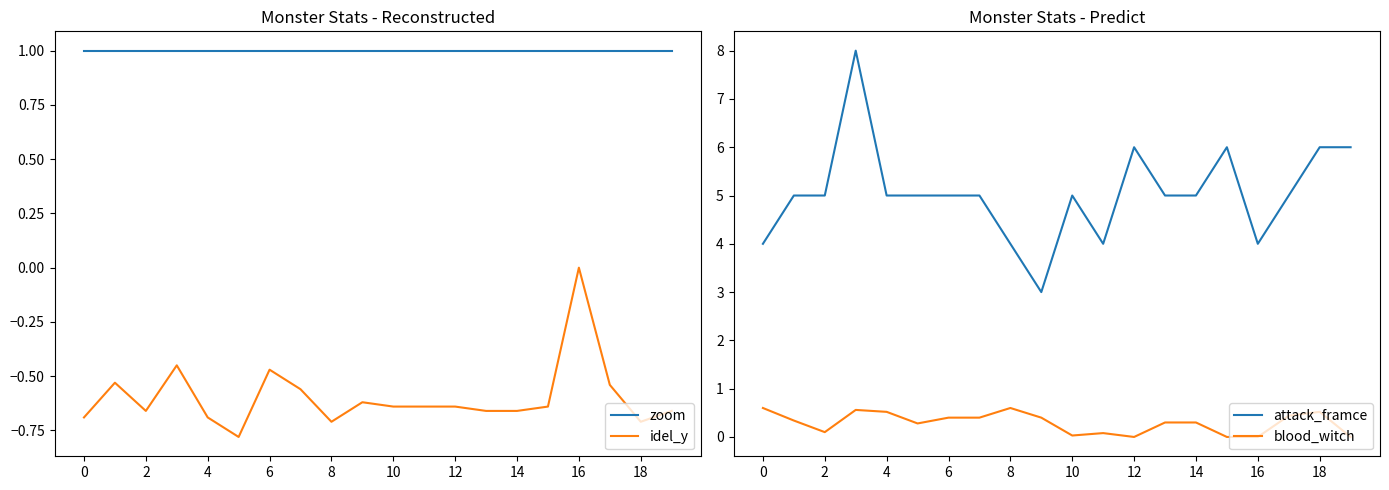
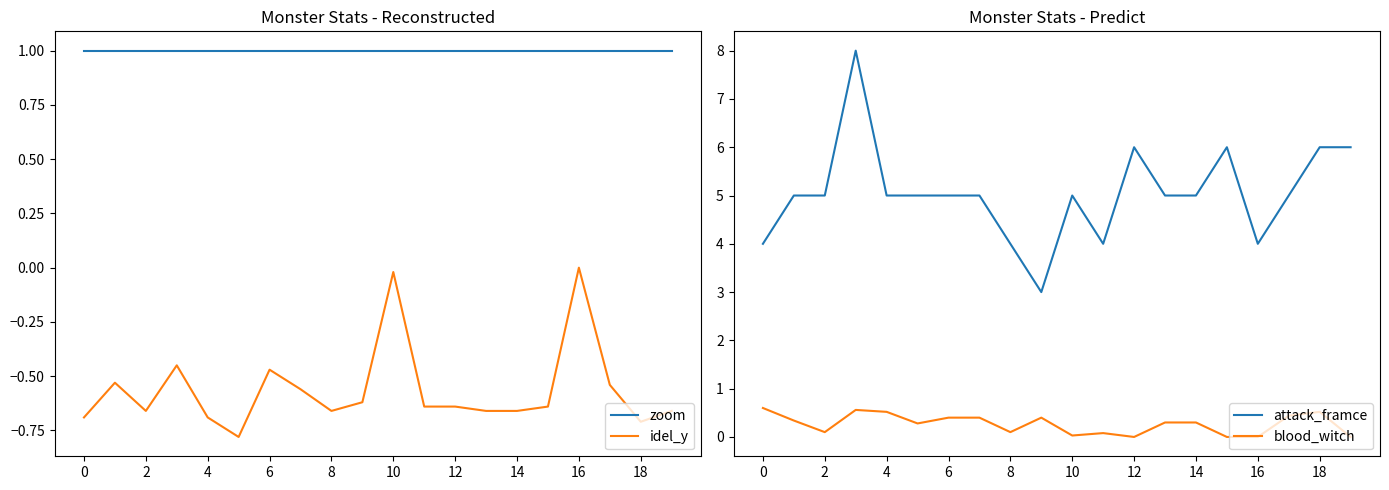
  {
    "Monster Stats - Reconstructed": {
      "zoom": {
        "0": 1.00,
        "2": 1.00,
        "4": 1.00,
        "6": 1.00,
        "8": 1.00,
        "10": 1.00,
        "12": 1.00,
        "14": 1.00,
        "16": 1.00,
        "18": 1.00
      },
      "idel_y": {
        "0": -0.69,
        "2": -0.66,
        "4": -0.69,
        "6": -0.47,
-       "8": -0.71,
-       "10": -0.64,
+       "8": -0.66,
+       "10": -0.02,
        "12": -0.64,
        "14": -0.66,
        "16": 0.00
      }
    },
    "Monster Stats - Predict": {
      "attack_framce": {
        "0": 4.0,
        "2": 5.0,
        "4": 5.0,
        "6": 5.0,
        "8": 4.0,
        "10": 5.0,
        "12": 6.0,
        "14": 5.0,
        "16": 4.0,
        "18": 6.0
      },
      "blood_witch": {
        "0": 0.6,
        "2": 0.1,
        "4": 0.5,
        "6": 0.4,
-       "8": 0.6,
+       "8": 0.1,
        "10": 0.0,
        "12": 0.0,
        "14": 0.3
      }
    }
  }
